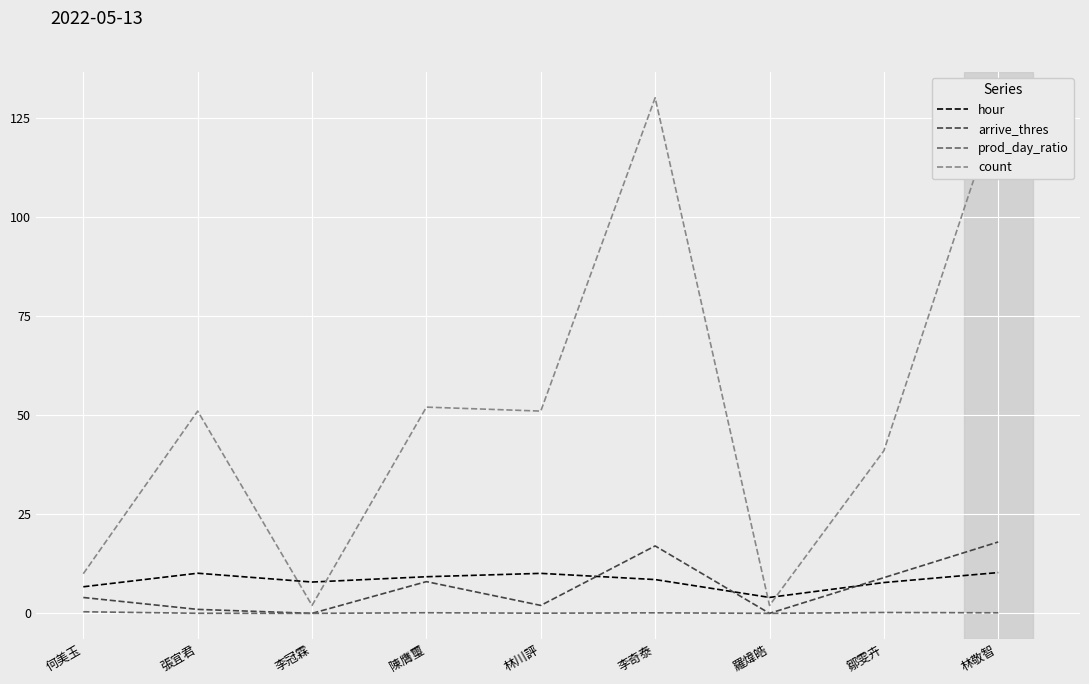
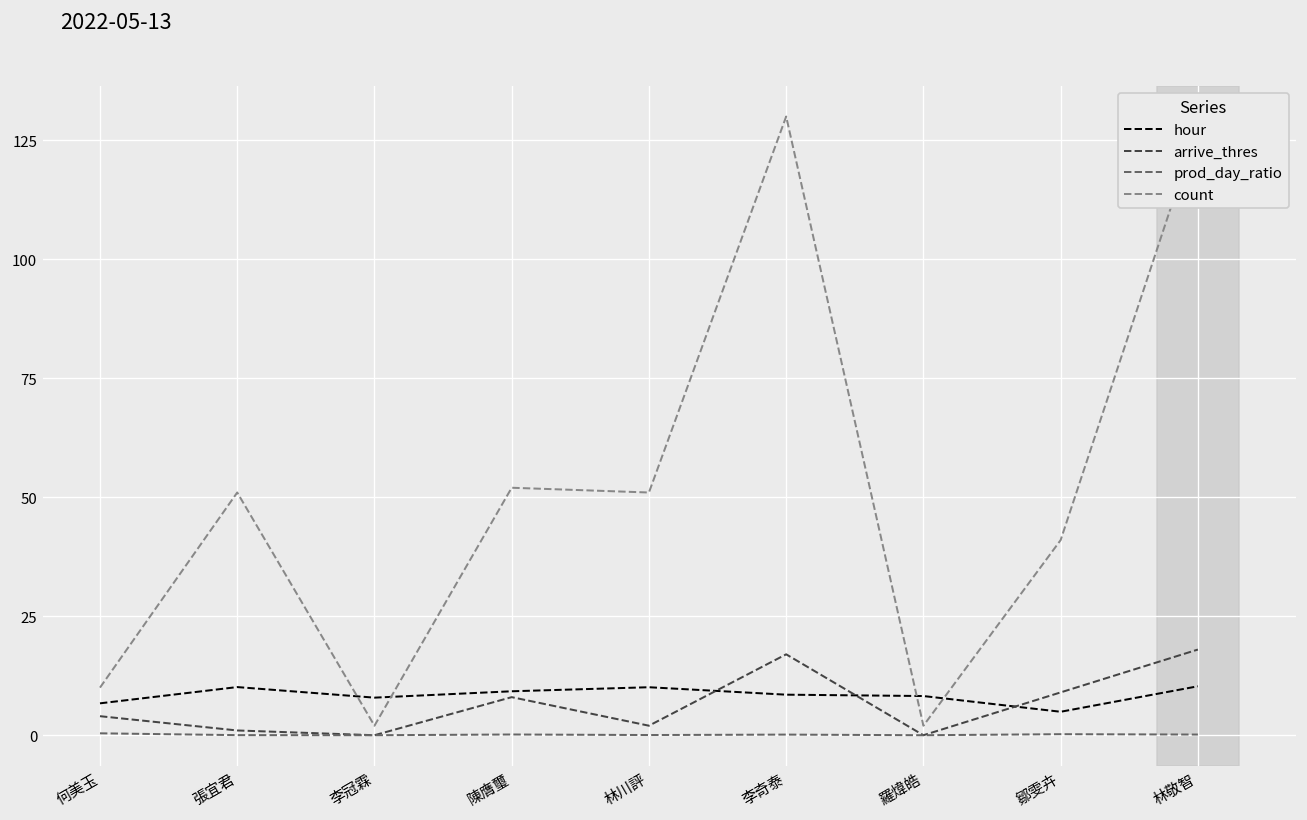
  {
    "hour": {
      "何美玉": 7,
      "張宜君": 10,
      "李冠霖": 8,
      "陳膺璽": 9,
      "林川評": 10,
      "李奇泰": 9,
-     "羅煒皓": 4,
-     "鄒雯卉": 8,
+     "羅煒皓": 8,
+     "鄒雯卉": 5,
      "林敬智": 10
    }
  }
